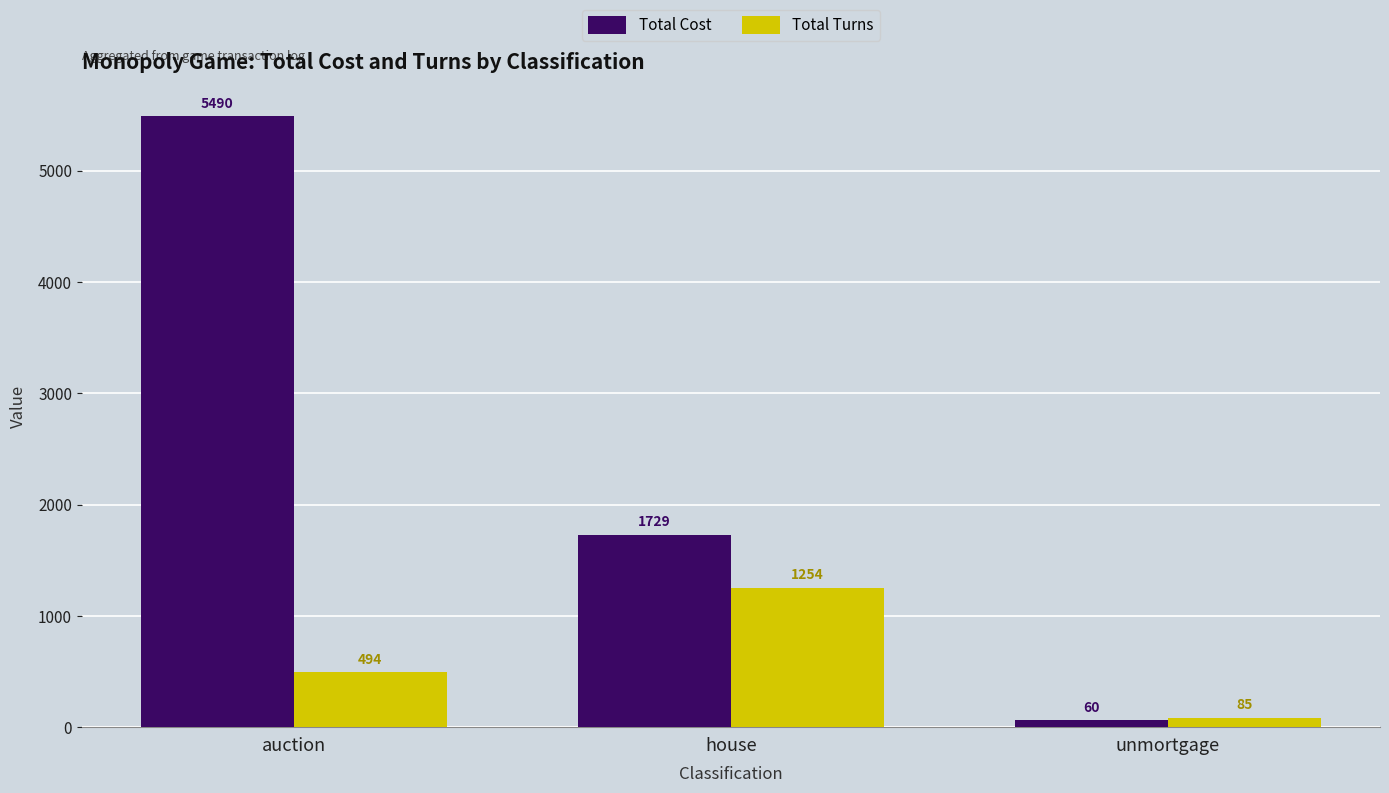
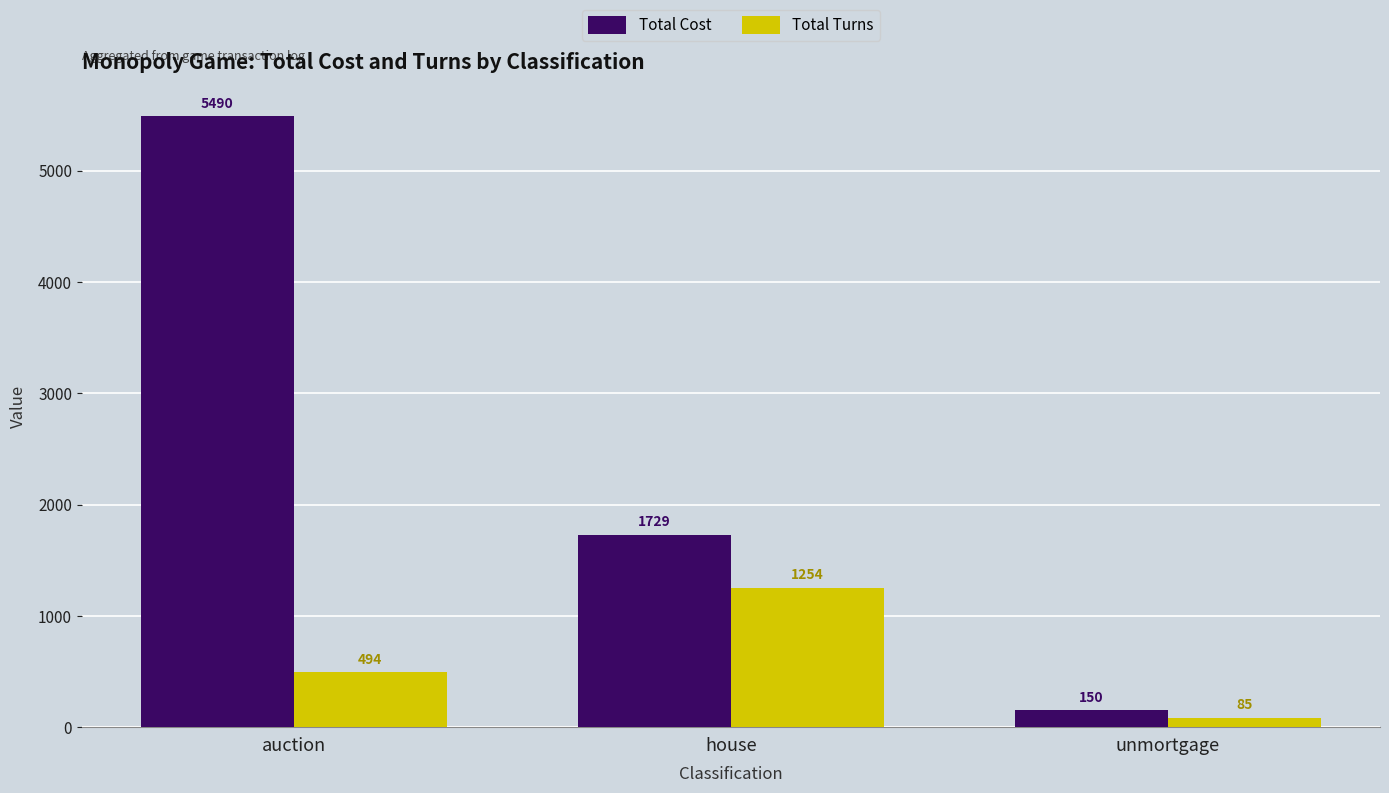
  {
    "Total Cost": {
      "auction": 5490,
      "house": 1729,
-     "unmortgage": 60
+     "unmortgage": 150
    },
    "Total Turns": {
      "auction": 494,
      "house": 1254,
      "unmortgage": 85
    }
  }
